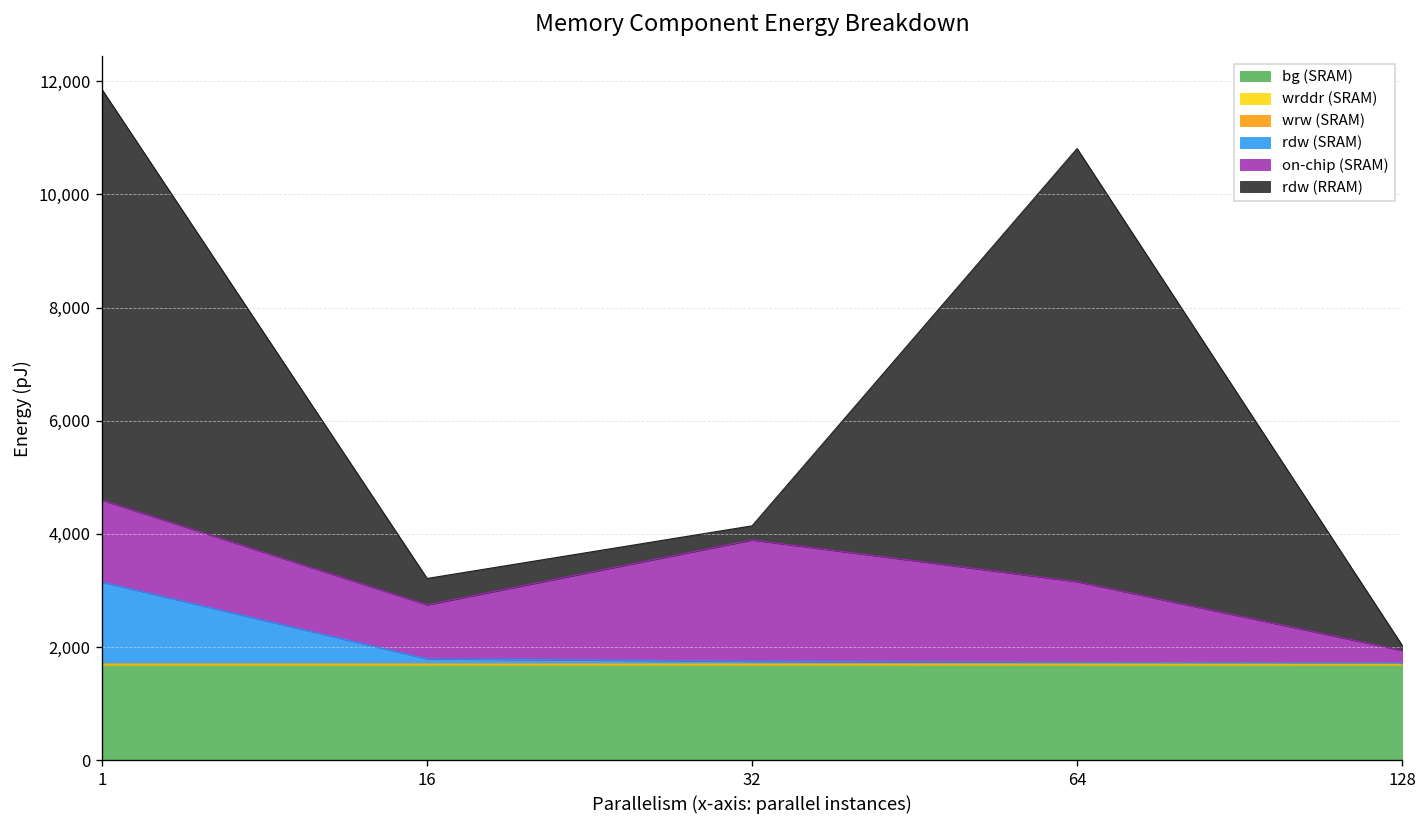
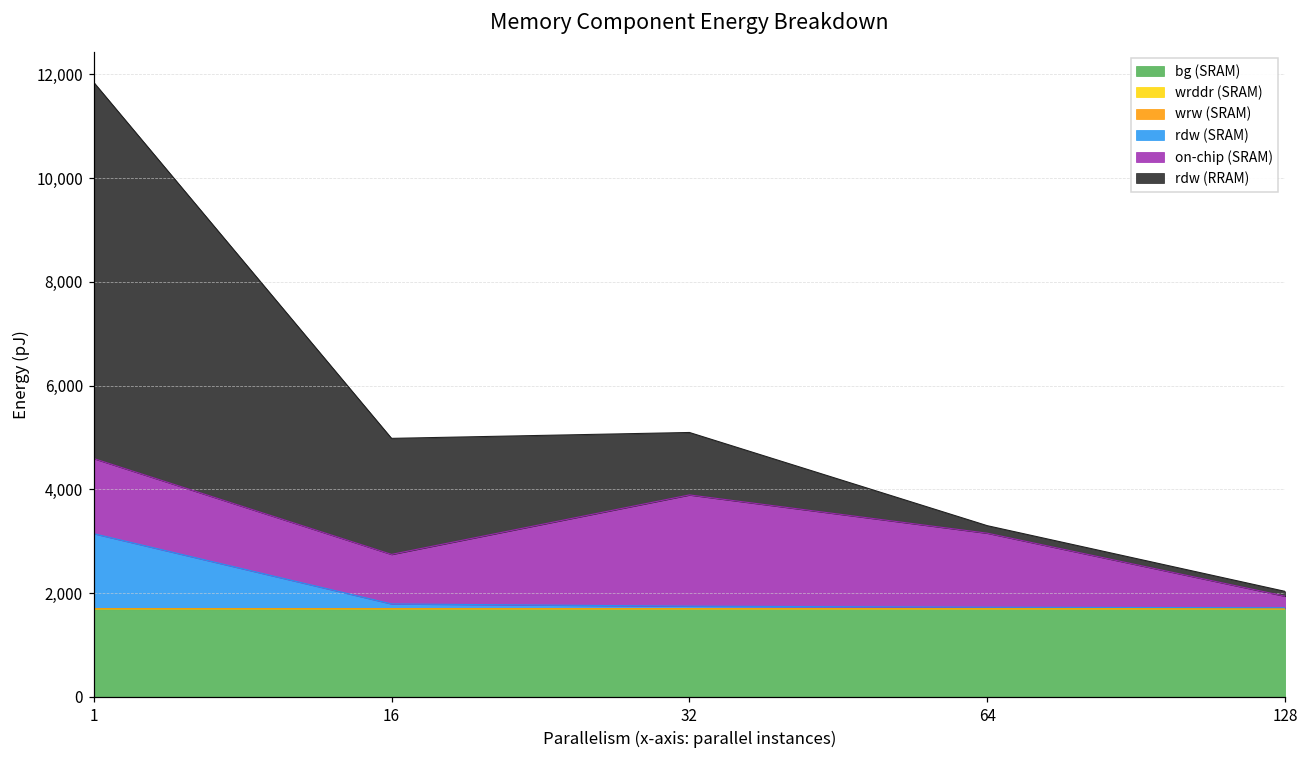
  {
    "rdw (SRAM)": {
      "1": "1,400",
      "16": "100"
    },
    "on-chip (SRAM)": {
      "1": "1,400",
      "16": "1,000",
      "32": "2,100",
      "64": "1,400",
      "128": "200"
    },
    "rdw (RRAM)": {
      "1": "7,300",
-     "16": "500",
-     "32": "200",
-     "64": "7,700",
+     "16": "2,200",
+     "32": "1,200",
+     "64": "100",
      "128": "100"
    }
  }
